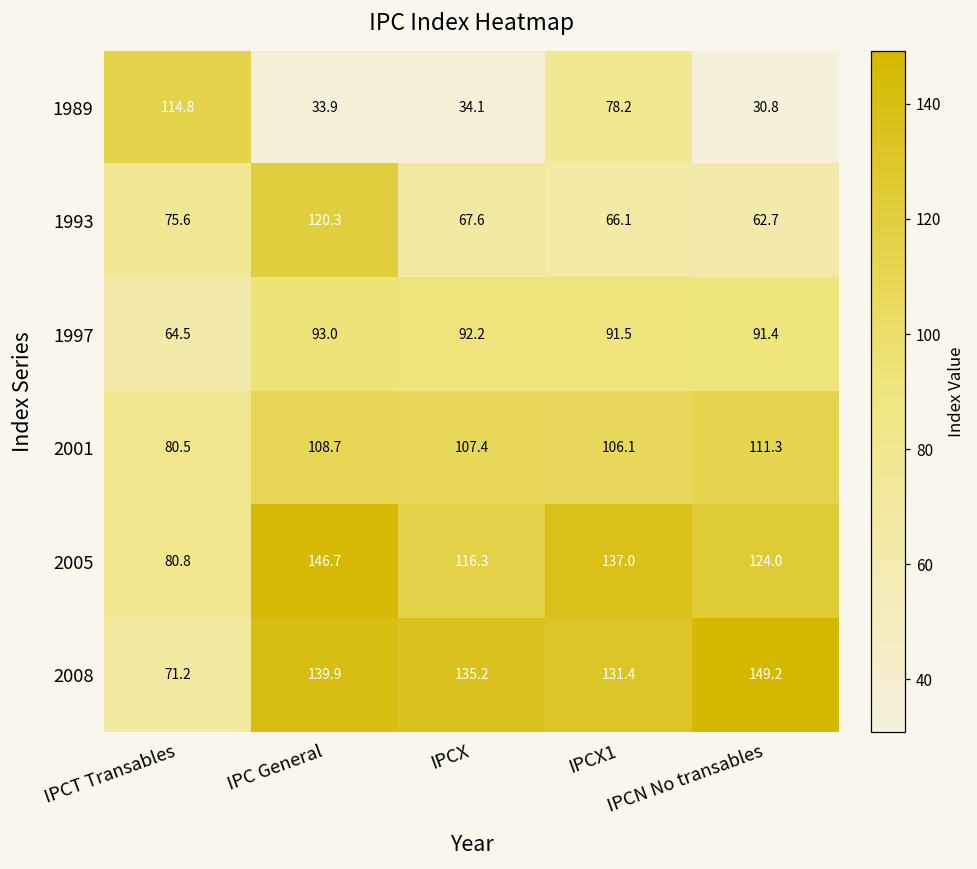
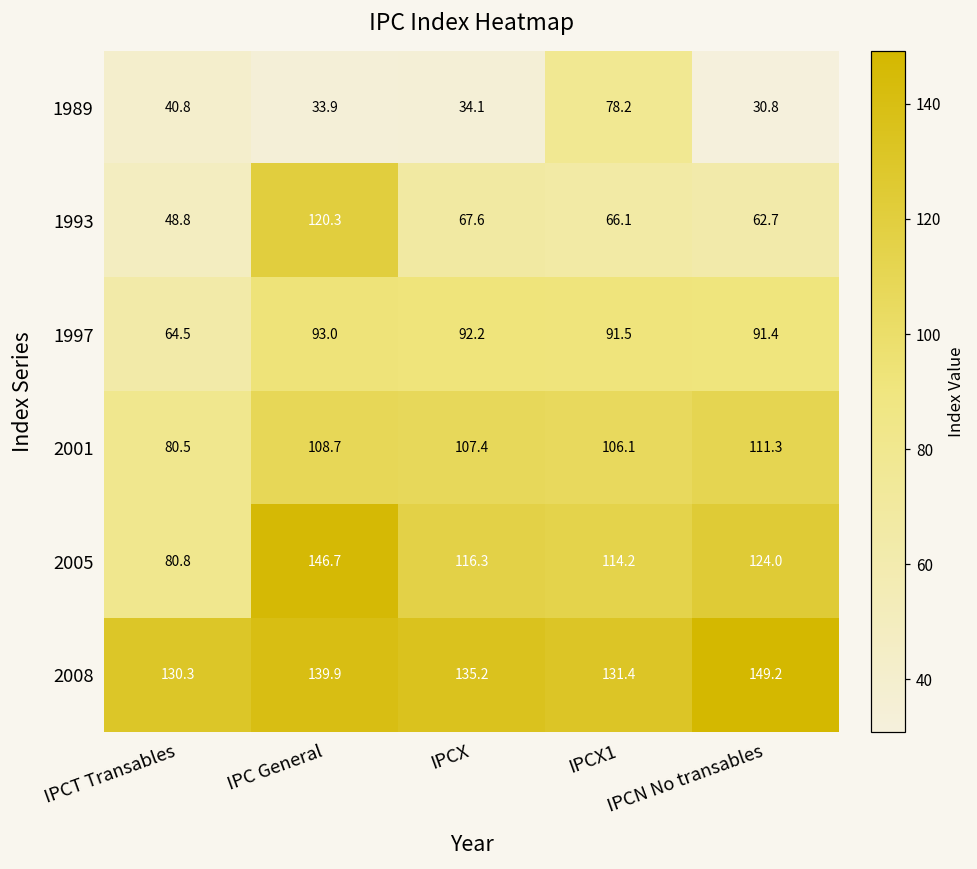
  {
    "1989": {
-     "IPCT Transables": 114.8,
+     "IPCT Transables": 40.8,
      "IPC General": 33.9,
      "IPCX": 34.1,
      "IPCX1": 78.2,
      "IPCN No transables": 30.8
    },
    "1993": {
-     "IPCT Transables": 75.6,
+     "IPCT Transables": 48.8,
      "IPC General": 120.3,
      "IPCX": 67.6,
      "IPCX1": 66.1,
      "IPCN No transables": 62.7
    },
    "1997": {
      "IPCT Transables": 64.5,
      "IPC General": 93.0,
      "IPCX": 92.2,
      "IPCX1": 91.5,
      "IPCN No transables": 91.4
    },
    "2001": {
      "IPCT Transables": 80.5,
      "IPC General": 108.7,
      "IPCX": 107.4,
      "IPCX1": 106.1,
      "IPCN No transables": 111.3
    },
    "2005": {
      "IPCT Transables": 80.8,
      "IPC General": 146.7,
      "IPCX": 116.3,
-     "IPCX1": 137.0,
+     "IPCX1": 114.2,
      "IPCN No transables": 124.0
    },
    "2008": {
-     "IPCT Transables": 71.2,
+     "IPCT Transables": 130.3,
      "IPC General": 139.9,
      "IPCX": 135.2,
      "IPCX1": 131.4,
      "IPCN No transables": 149.2
    }
  }
